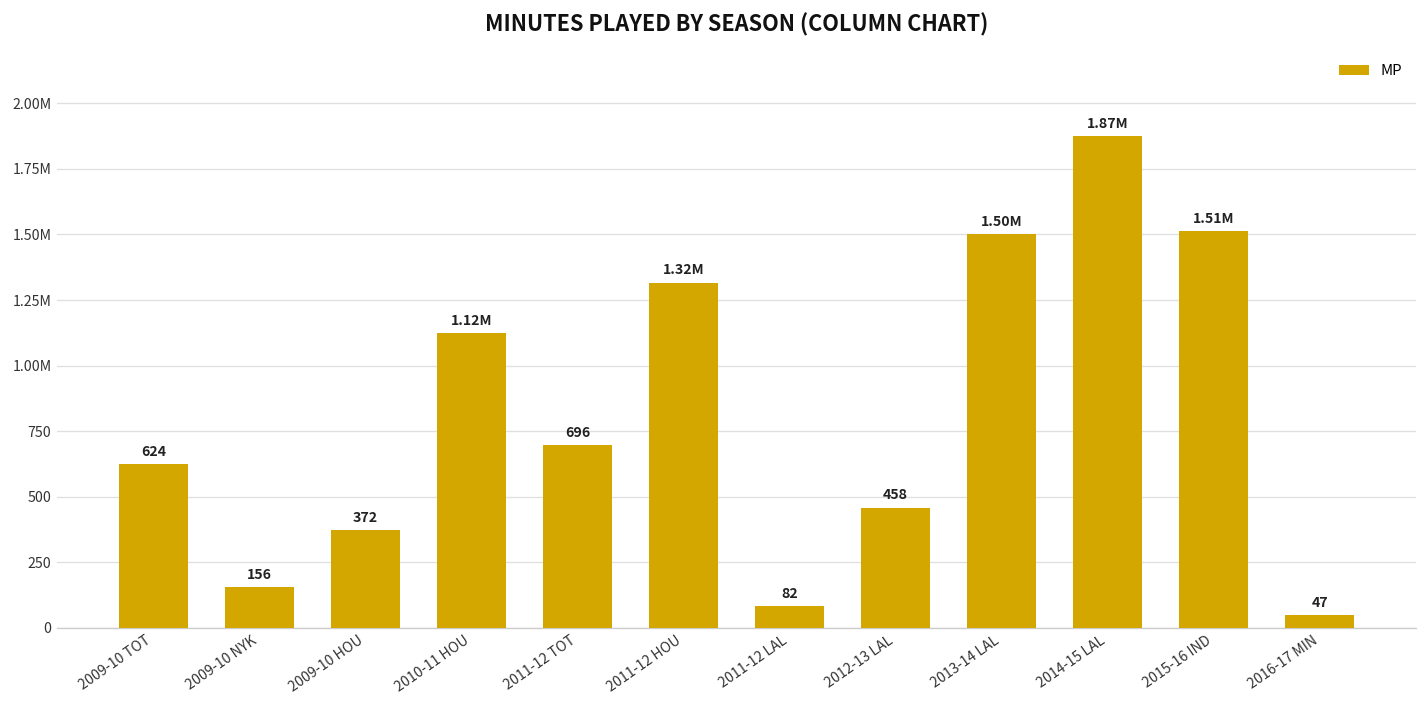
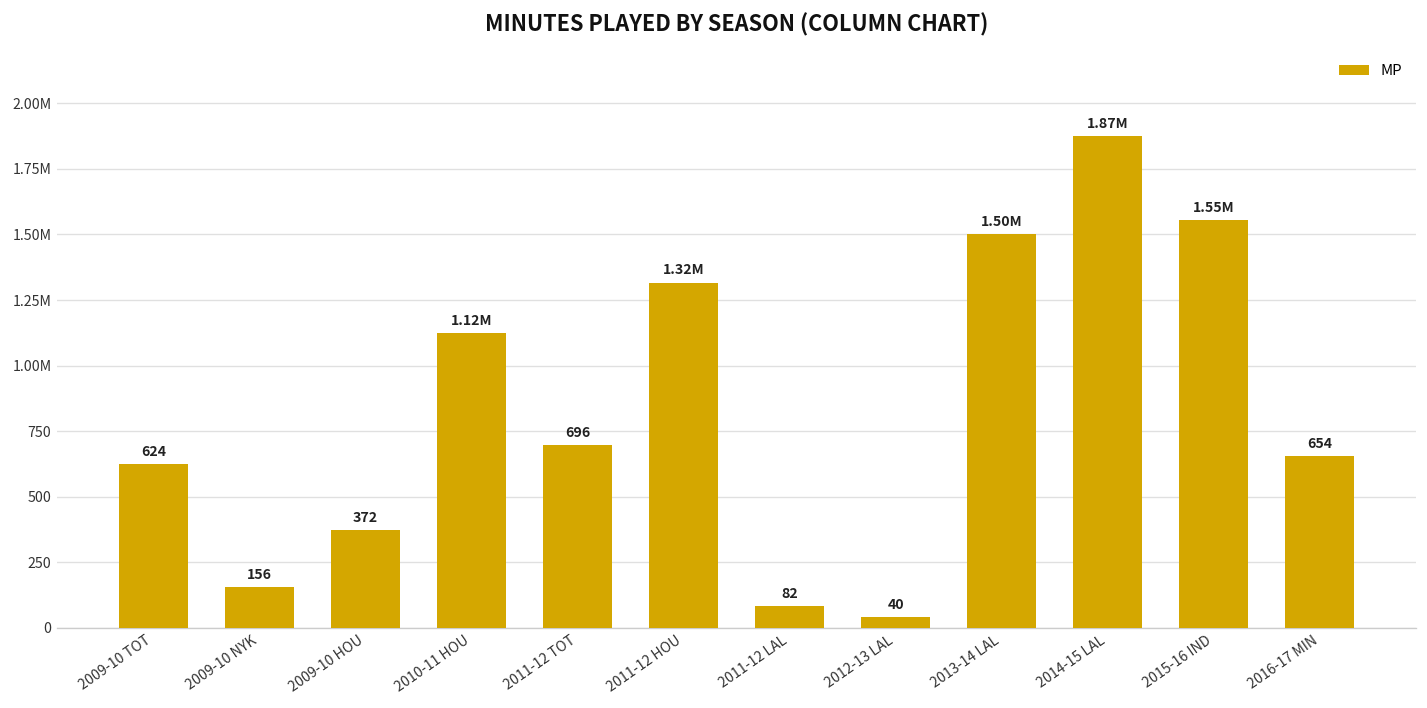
  {
    "2009-10 TOT": "624",
    "2009-10 NYK": "156",
    "2009-10 HOU": "372",
    "2010-11 HOU": "1.12M",
    "2011-12 TOT": "696",
    "2011-12 HOU": "1.32M",
    "2011-12 LAL": "82",
-   "2012-13 LAL": "458",
+   "2012-13 LAL": "40",
    "2013-14 LAL": "1.50M",
    "2014-15 LAL": "1.87M",
-   "2015-16 IND": "1.51M",
-   "2016-17 MIN": "47"
+   "2015-16 IND": "1.55M",
+   "2016-17 MIN": "654"
  }
